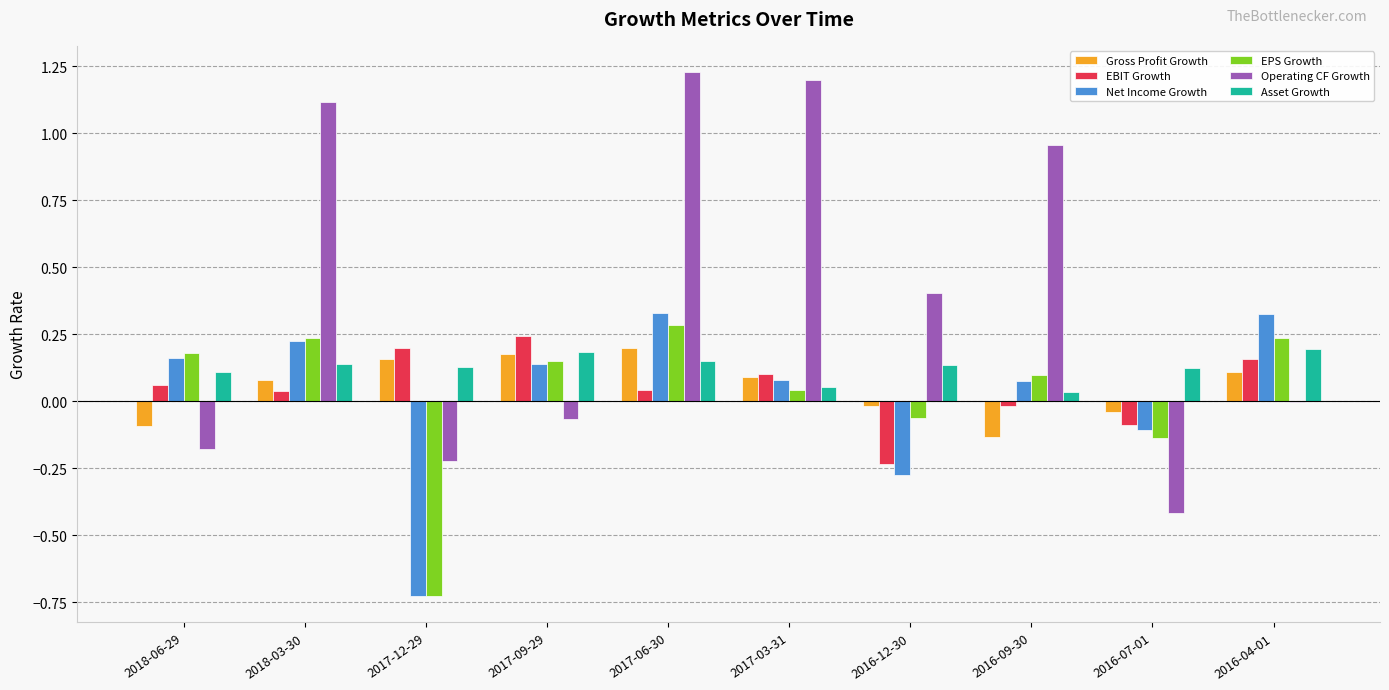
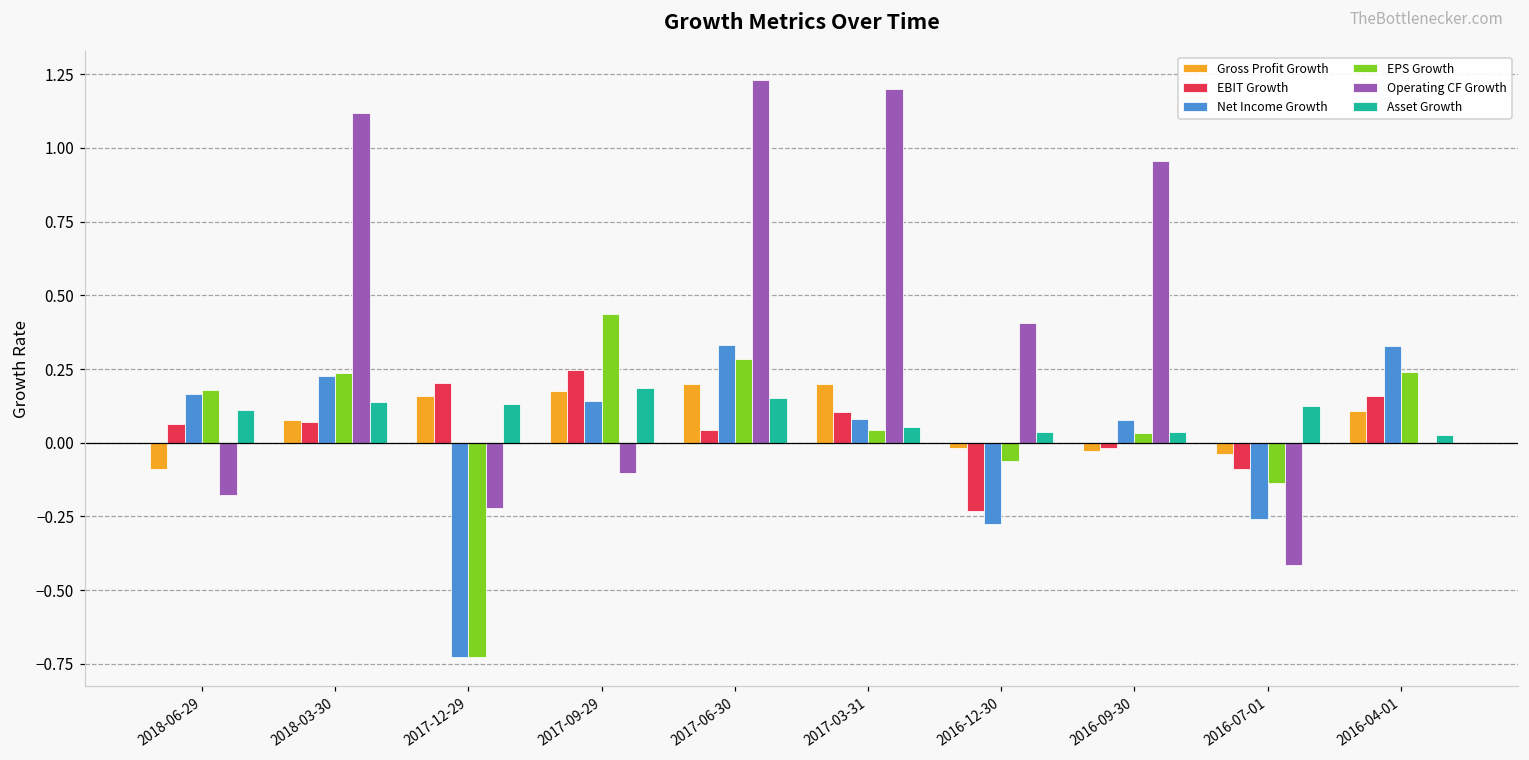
  {
    "Gross Profit Growth": {
      "2018-06-29": -0.09,
      "2018-03-30": 0.08,
      "2017-12-29": 0.16,
      "2017-09-29": 0.18,
      "2017-06-30": 0.20,
-     "2017-03-31": 0.09,
+     "2017-03-31": 0.20,
      "2016-12-30": -0.02,
-     "2016-09-30": -0.13,
+     "2016-09-30": -0.03,
      "2016-07-01": -0.04,
      "2016-04-01": 0.11
    },
    "EBIT Growth": {
      "2018-06-29": 0.06,
-     "2018-03-30": 0.04,
+     "2018-03-30": 0.07,
      "2017-12-29": 0.20,
      "2017-09-29": 0.25,
      "2017-06-30": 0.04,
      "2017-03-31": 0.10,
      "2016-12-30": -0.23,
      "2016-09-30": -0.02,
      "2016-07-01": -0.09,
      "2016-04-01": 0.16
    },
    "Net Income Growth": {
      "2018-06-29": 0.16,
      "2018-03-30": 0.23,
      "2017-12-29": -0.73,
      "2017-09-29": 0.14,
      "2017-06-30": 0.33,
      "2017-03-31": 0.08,
      "2016-12-30": -0.27,
      "2016-09-30": 0.08,
-     "2016-07-01": -0.11,
+     "2016-07-01": -0.26,
      "2016-04-01": 0.33
    },
    "EPS Growth": {
      "2018-06-29": 0.18,
      "2018-03-30": 0.24,
      "2017-12-29": -0.73,
-     "2017-09-29": 0.15,
+     "2017-09-29": 0.44,
      "2017-06-30": 0.28,
      "2017-03-31": 0.04,
      "2016-12-30": -0.06,
-     "2016-09-30": 0.10,
+     "2016-09-30": 0.03,
      "2016-07-01": -0.14,
      "2016-04-01": 0.24
    },
    "Operating CF Growth": {
      "2018-06-29": -0.18,
      "2018-03-30": 1.12,
      "2017-12-29": -0.22,
-     "2017-09-29": -0.07,
+     "2017-09-29": -0.10,
      "2017-06-30": 1.23,
      "2017-03-31": 1.20,
      "2016-12-30": 0.40,
      "2016-09-30": 0.96,
      "2016-07-01": -0.42
    },
    "Asset Growth": {
      "2018-06-29": 0.11,
      "2018-03-30": 0.14,
      "2017-12-29": 0.13,
      "2017-09-29": 0.19,
      "2017-06-30": 0.15,
      "2017-03-31": 0.05,
-     "2016-12-30": 0.14,
+     "2016-12-30": 0.03,
      "2016-09-30": 0.04,
      "2016-07-01": 0.12,
-     "2016-04-01": 0.19
+     "2016-04-01": 0.02
    }
  }
